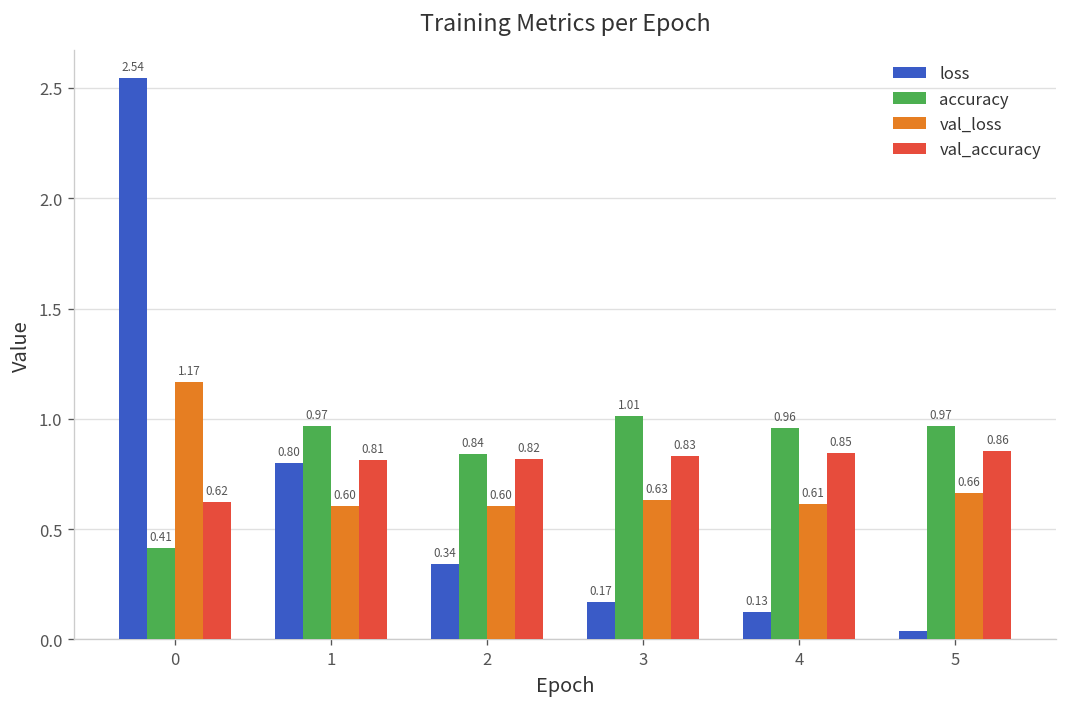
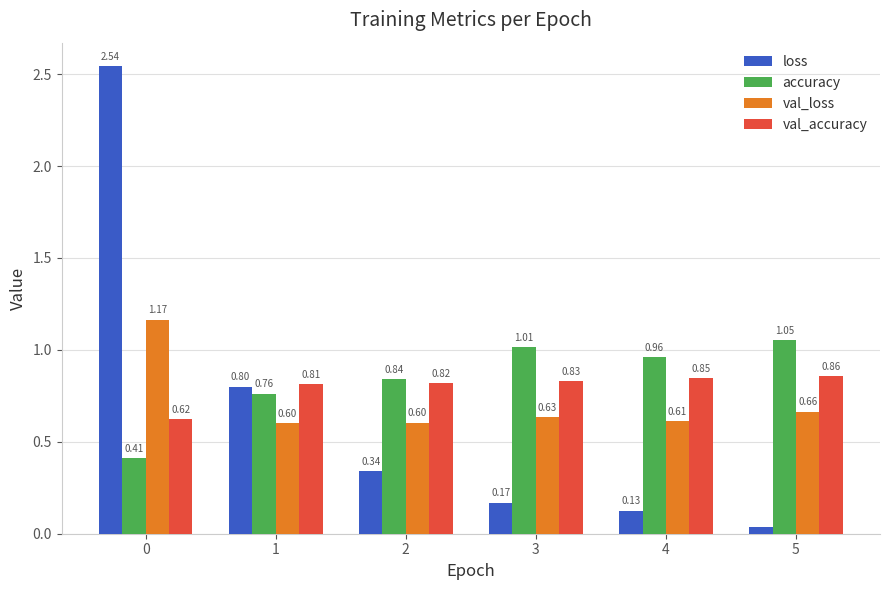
  {
    "loss": {
      "0": 2.54,
      "1": 0.80,
      "2": 0.34,
      "3": 0.17,
      "4": 0.13
    },
    "accuracy": {
      "0": 0.41,
-     "1": 0.97,
+     "1": 0.76,
      "2": 0.84,
      "3": 1.01,
      "4": 0.96,
-     "5": 0.97
+     "5": 1.05
    }
  }
